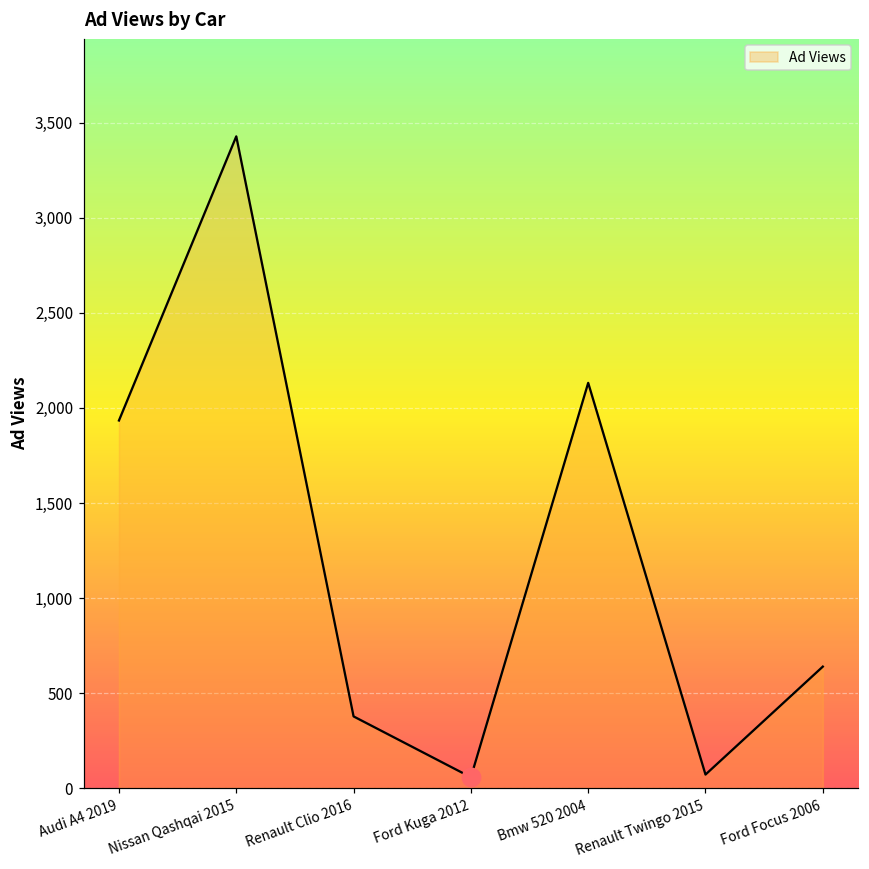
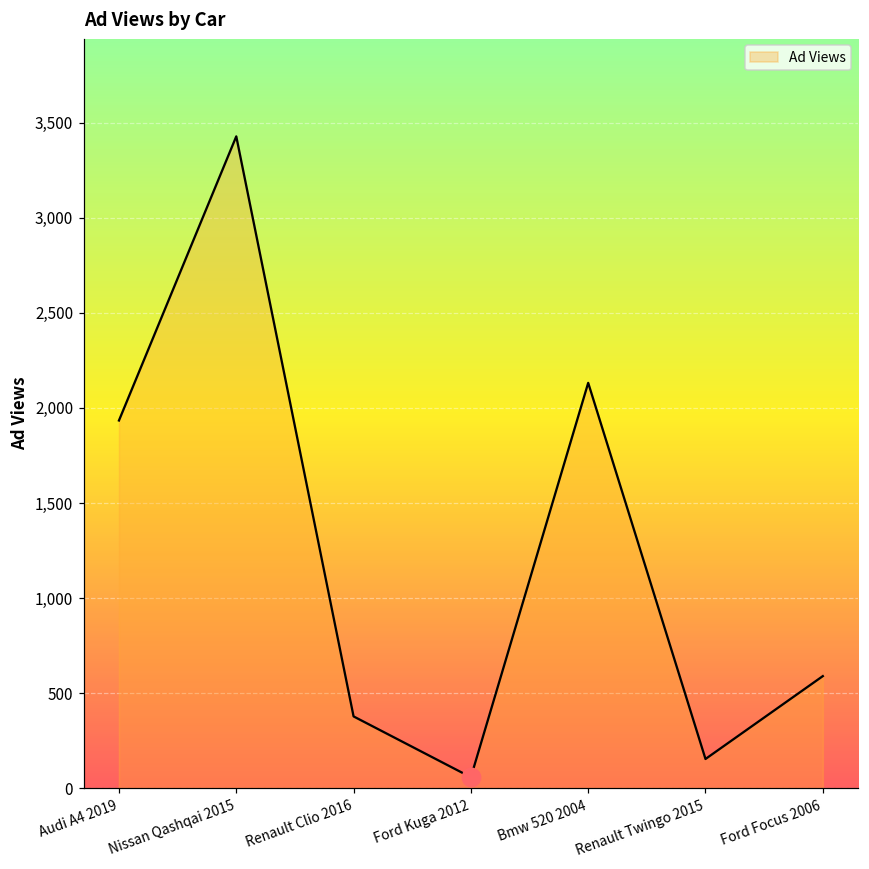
  {
    "Ad Views": {
      "Audi A4 2019": "1,930",
      "Nissan Qashqai 2015": "3,430",
      "Renault Clio 2016": "380",
      "Bmw 520 2004": "2,130",
-     "Renault Twingo 2015": "70",
-     "Ford Focus 2006": "640"
+     "Renault Twingo 2015": "150",
+     "Ford Focus 2006": "590"
    }
  }
